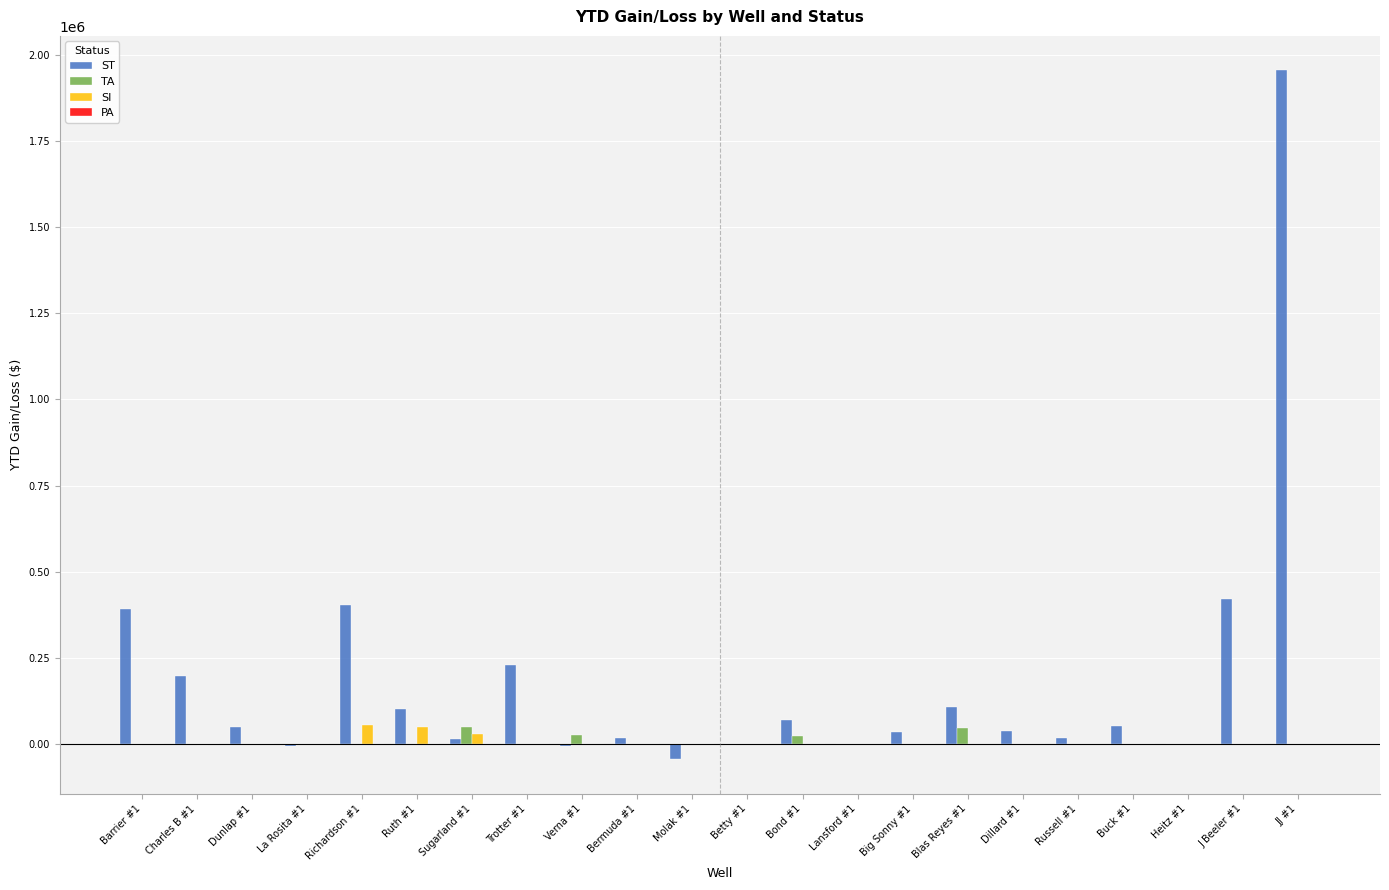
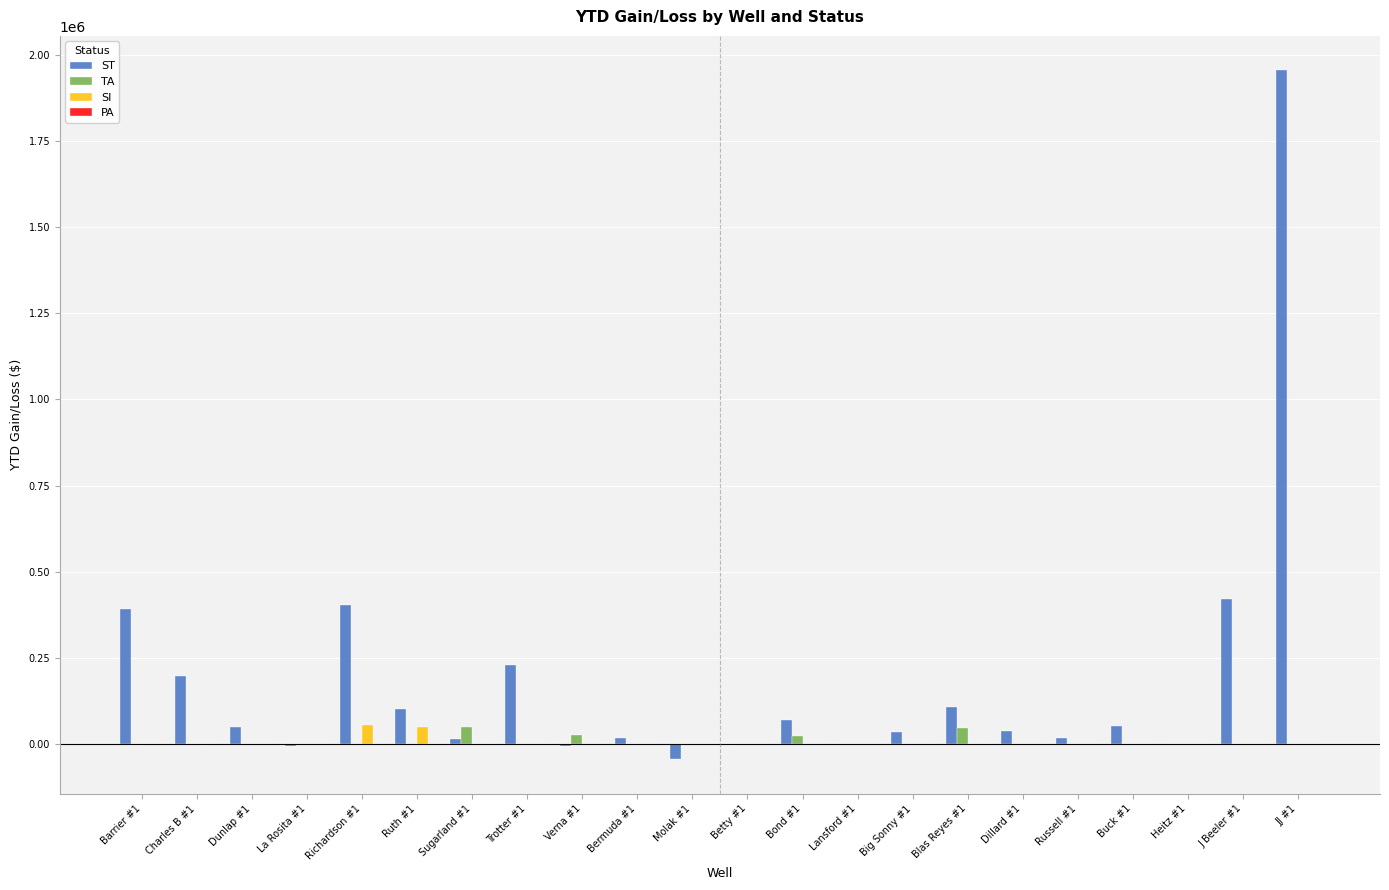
  {
    "ST": {
      "Barrier #1": 390000,
      "Charles B #1": 200000,
      "Dunlap #1": 50000,
      "Richardson #1": 400000,
      "Ruth #1": 100000,
      "Sugarland #1": 10000,
      "Trotter #1": 230000,
      "Bermuda #1": 20000,
      "Molak #1": -40000,
      "Bond #1": 70000,
      "Lansford #1": 0,
      "Big Sonny #1": 30000,
      "Blas Reyes #1": 110000,
      "Dillard #1": 40000,
      "Russell #1": 20000,
      "Buck #1": 50000,
      "Heitz #1": 0,
      "J Beeler #1": 420000,
      "JJ #1": 1950000
    },
    "TA": {
      "Charles B #1": 0,
      "Dunlap #1": 0,
      "La Rosita #1": 0,
      "Richardson #1": 0,
      "Ruth #1": 0,
      "Sugarland #1": 50000,
      "Trotter #1": 0,
      "Verna #1": 30000,
      "Bermuda #1": 0,
      "Molak #1": 0,
      "Betty #1": 0,
      "Bond #1": 20000,
      "Lansford #1": 0,
      "Big Sonny #1": 0,
      "Blas Reyes #1": 50000,
      "Dillard #1": 0,
      "Russell #1": 0,
      "Buck #1": 0,
      "Heitz #1": 0,
      "J Beeler #1": 0,
      "JJ #1": 0
    },
    "SI": {
      "Barrier #1": 0,
      "Dunlap #1": 0,
      "La Rosita #1": 0,
      "Richardson #1": 60000,
      "Ruth #1": 50000,
-     "Sugarland #1": 30000,
+     "Sugarland #1": 0,
      "Trotter #1": 0,
      "Verna #1": 0,
      "Bermuda #1": 0,
      "Molak #1": 0,
      "Betty #1": 0,
      "Bond #1": 0,
      "Lansford #1": 0,
      "Big Sonny #1": 0,
      "Blas Reyes #1": 0,
      "Dillard #1": 0,
      "Russell #1": 0,
      "Buck #1": 0,
      "Heitz #1": 0,
      "J Beeler #1": 0,
      "JJ #1": 0
    },
    "PA": {
      "Barrier #1": 0,
      "Charles B #1": 0,
      "Dunlap #1": 0,
      "La Rosita #1": 0,
      "Richardson #1": 0,
      "Ruth #1": 0,
      "Sugarland #1": 0,
      "Trotter #1": 0,
      "Verna #1": 0,
      "Bermuda #1": 0,
      "Molak #1": 0,
      "Betty #1": 0,
      "Bond #1": 0,
      "Lansford #1": 0,
      "Big Sonny #1": 0,
      "Blas Reyes #1": 0,
      "Dillard #1": 0,
      "Russell #1": 0,
      "Buck #1": 0,
      "Heitz #1": 0,
      "J Beeler #1": 0,
      "JJ #1": 0
    }
  }
